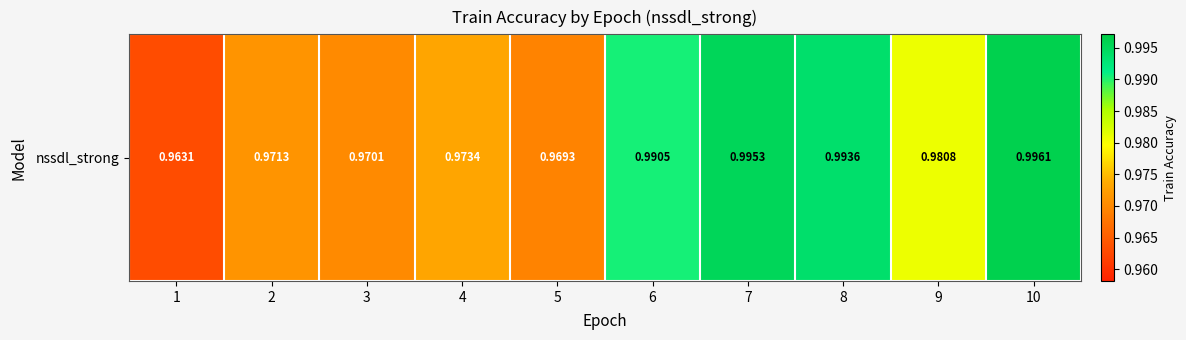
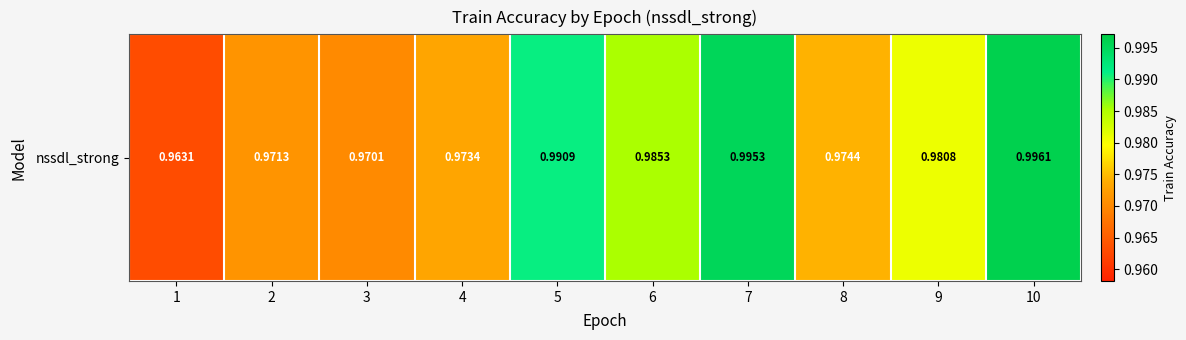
  {
    "nssdl_strong": {
      "1": 0.9631,
      "2": 0.9713,
      "3": 0.9701,
      "4": 0.9734,
-     "5": 0.9693,
-     "6": 0.9905,
+     "5": 0.9909,
+     "6": 0.9853,
      "7": 0.9953,
-     "8": 0.9936,
+     "8": 0.9744,
      "9": 0.9808,
      "10": 0.9961
    }
  }
